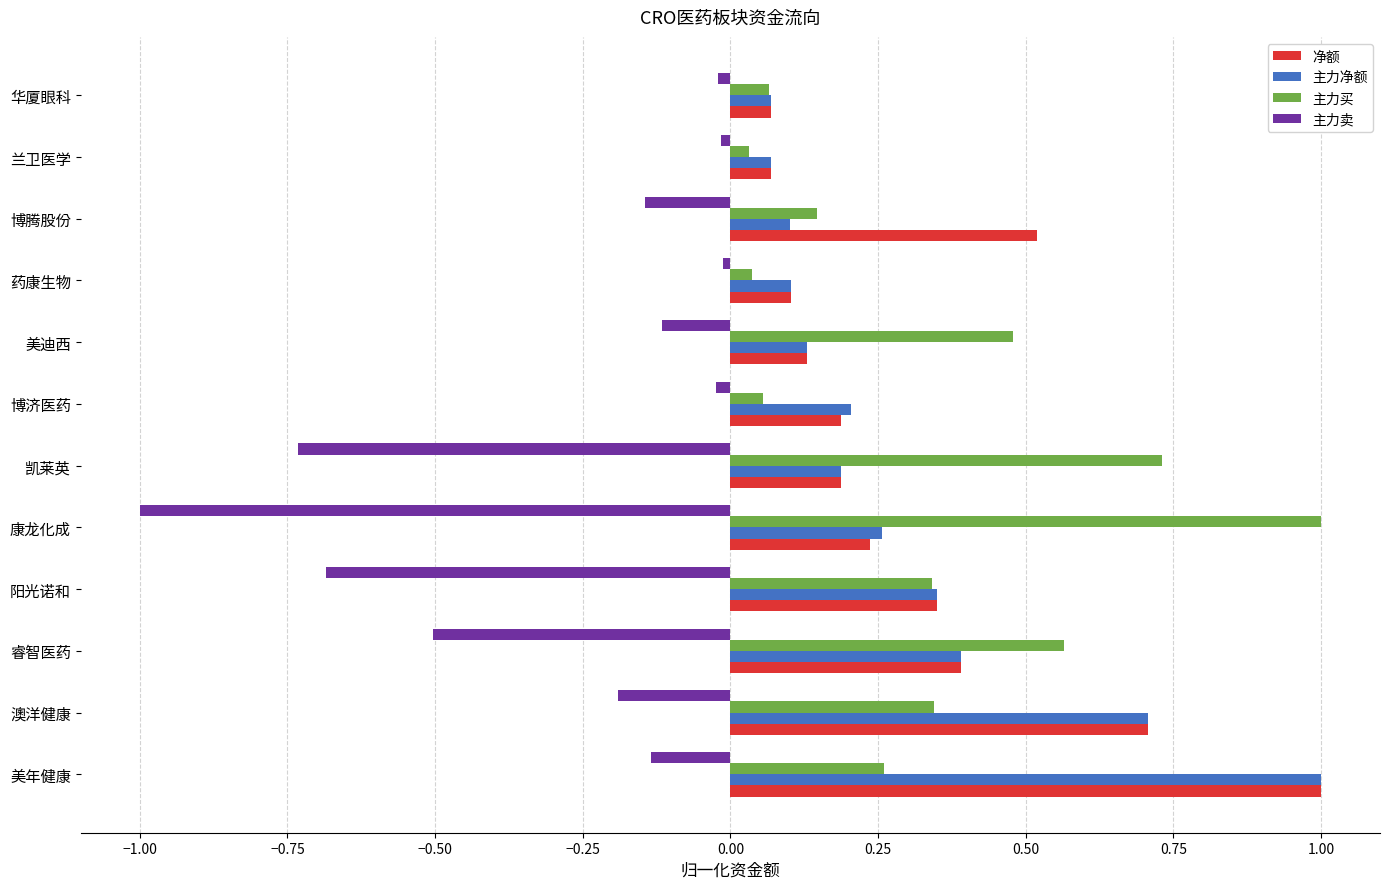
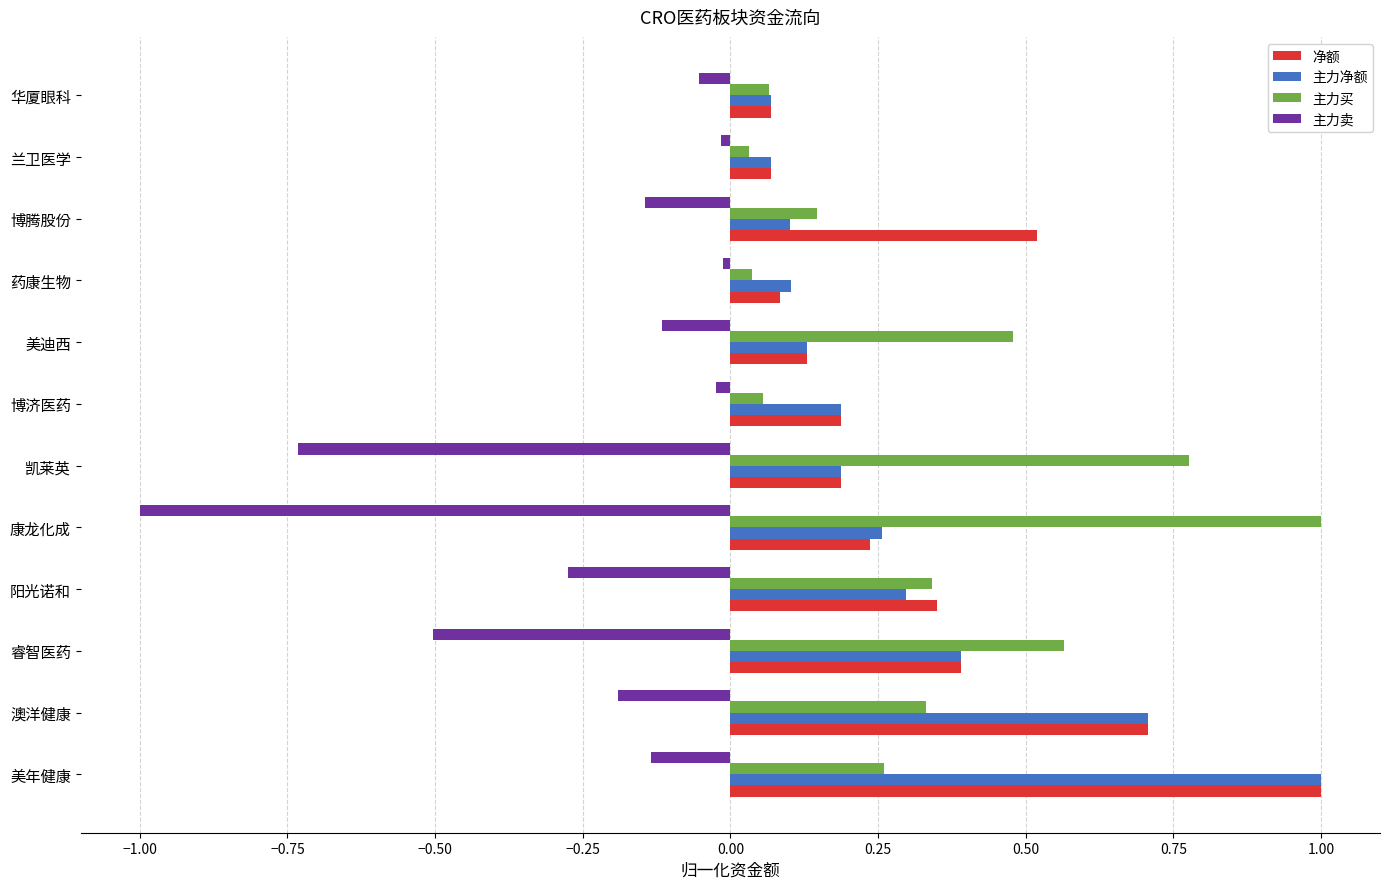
  {
    "净额": {
      "华厦眼科": 0.07,
      "兰卫医学": 0.07,
      "博腾股份": 0.52,
-     "药康生物": 0.10,
+     "药康生物": 0.08,
      "美迪西": 0.13,
      "博济医药": 0.19,
      "凯莱英": 0.19,
      "康龙化成": 0.24,
      "阳光诺和": 0.35,
      "睿智医药": 0.39,
      "澳洋健康": 0.71,
      "美年健康": 1.00
    },
    "主力净额": {
      "华厦眼科": 0.07,
      "兰卫医学": 0.07,
      "博腾股份": 0.10,
      "药康生物": 0.10,
      "美迪西": 0.13,
-     "博济医药": 0.20,
+     "博济医药": 0.19,
      "凯莱英": 0.19,
      "康龙化成": 0.26,
-     "阳光诺和": 0.35,
+     "阳光诺和": 0.30,
      "睿智医药": 0.39,
      "澳洋健康": 0.71,
      "美年健康": 1.00
    },
    "主力买": {
      "华厦眼科": 0.07,
      "兰卫医学": 0.03,
      "博腾股份": 0.15,
      "药康生物": 0.04,
      "美迪西": 0.48,
      "博济医药": 0.06,
-     "凯莱英": 0.73,
+     "凯莱英": 0.78,
      "康龙化成": 1.00,
      "阳光诺和": 0.34,
      "睿智医药": 0.56,
-     "澳洋健康": 0.35,
+     "澳洋健康": 0.33,
      "美年健康": 0.26
    },
    "主力卖": {
-     "华厦眼科": -0.02,
+     "华厦眼科": -0.05,
      "兰卫医学": -0.02,
      "博腾股份": -0.14,
      "药康生物": -0.01,
      "美迪西": -0.12,
      "博济医药": -0.02,
      "凯莱英": -0.73,
      "康龙化成": -1.00,
-     "阳光诺和": -0.68,
+     "阳光诺和": -0.28,
      "睿智医药": -0.50,
      "澳洋健康": -0.19,
      "美年健康": -0.13
    }
  }
